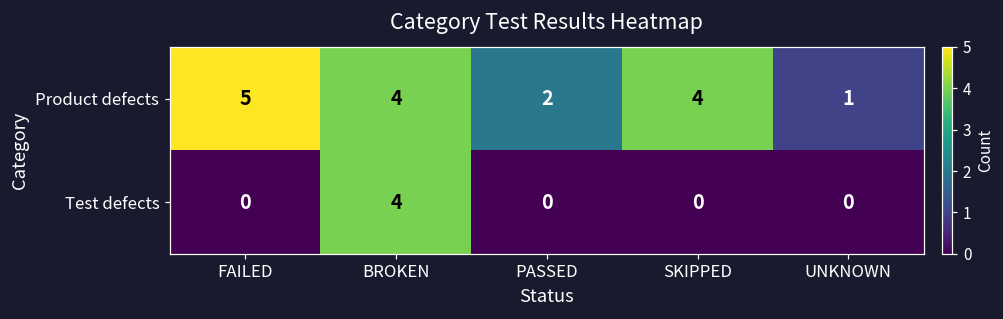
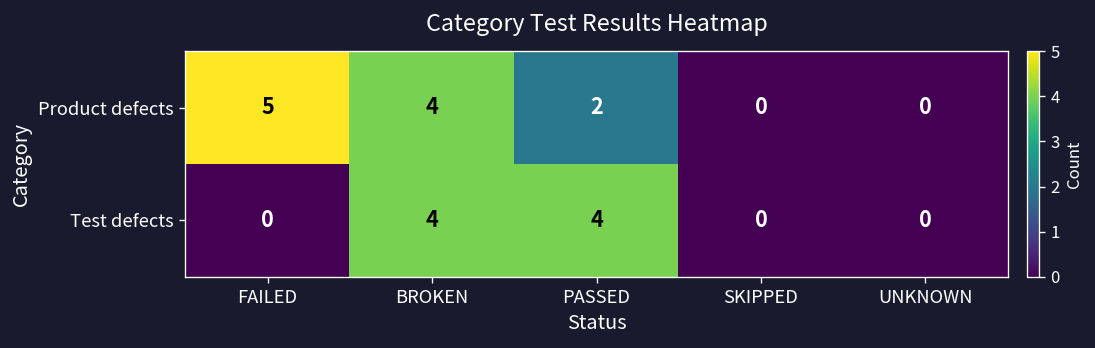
  {
    "Product defects": {
      "FAILED": 5,
      "BROKEN": 4,
      "PASSED": 2,
-     "SKIPPED": 4,
-     "UNKNOWN": 1
+     "SKIPPED": 0,
+     "UNKNOWN": 0
    },
    "Test defects": {
      "FAILED": 0,
      "BROKEN": 4,
-     "PASSED": 0,
+     "PASSED": 4,
      "SKIPPED": 0,
      "UNKNOWN": 0
    }
  }
